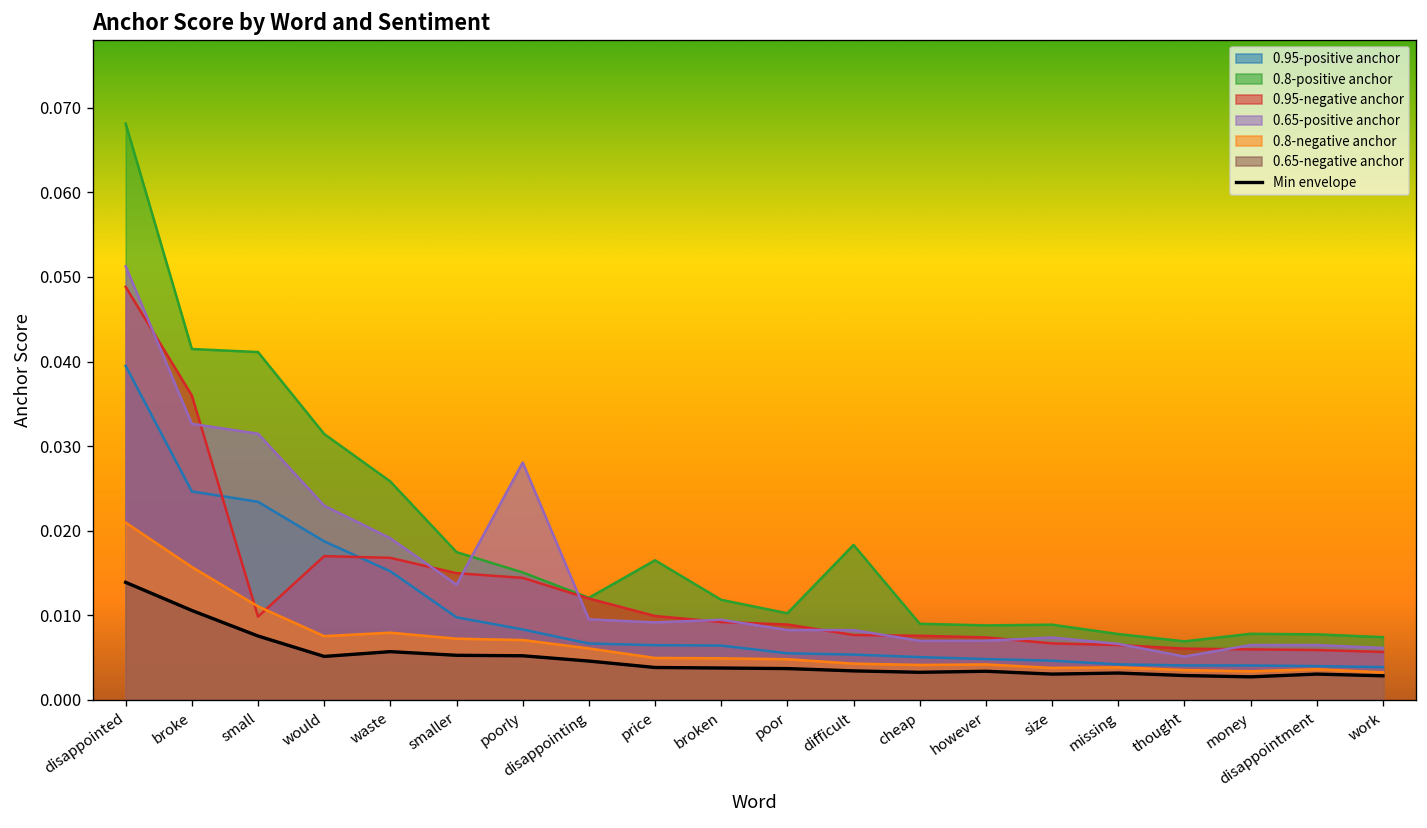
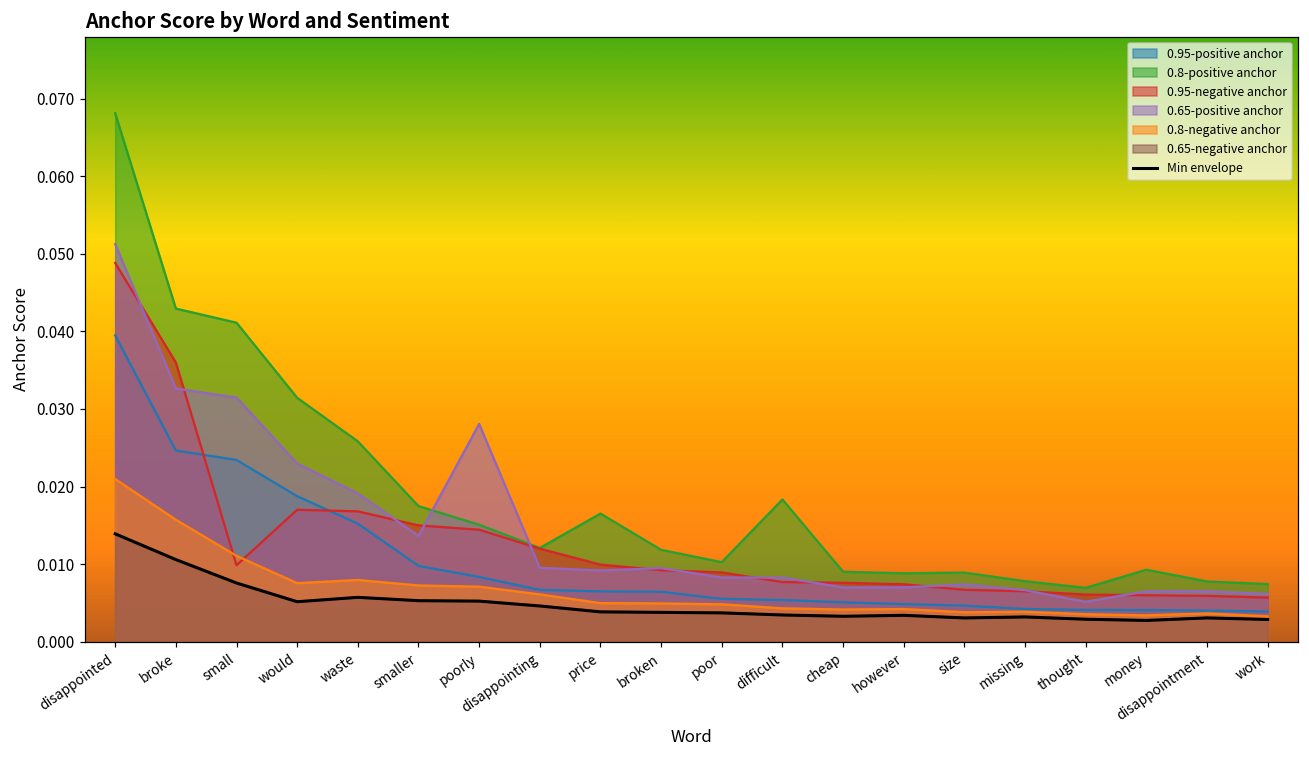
  {
    "0.95-positive anchor": {
      "disappointed": 0.039,
      "broke": 0.025,
      "small": 0.023,
      "would": 0.019,
      "waste": 0.015,
      "smaller": 0.010,
      "poorly": 0.008,
      "disappointing": 0.007,
      "price": 0.006,
      "broken": 0.006,
      "poor": 0.006,
      "difficult": 0.005,
      "cheap": 0.005,
      "however": 0.005,
      "size": 0.005,
      "thought": 0.004,
      "money": 0.004,
      "disappointment": 0.004,
      "work": 0.004
    },
    "0.8-positive anchor": {
      "disappointed": 0.068,
-     "broke": 0.041,
+     "broke": 0.043,
      "small": 0.041,
      "would": 0.031,
      "waste": 0.026,
      "smaller": 0.017,
      "poorly": 0.015,
      "price": 0.017,
      "broken": 0.012,
      "poor": 0.010,
      "difficult": 0.018,
      "cheap": 0.009,
      "however": 0.009,
      "size": 0.009,
      "missing": 0.008,
      "thought": 0.007,
-     "money": 0.008,
+     "money": 0.009,
      "disappointment": 0.008,
      "work": 0.007
    },
    "0.95-negative anchor": {
      "disappointed": 0.049,
      "broke": 0.036,
      "small": 0.010,
      "would": 0.017,
      "waste": 0.017,
      "smaller": 0.015,
      "poorly": 0.014,
      "price": 0.010,
      "poor": 0.009,
      "difficult": 0.008,
      "cheap": 0.008,
      "however": 0.007,
      "size": 0.007,
      "thought": 0.006,
      "money": 0.006,
      "disappointment": 0.006,
      "work": 0.006
    },
    "0.65-positive anchor": {
      "disappointed": 0.051,
      "broke": 0.033,
      "small": 0.031,
      "would": 0.023,
      "waste": 0.019,
      "smaller": 0.014,
      "poorly": 0.028,
      "disappointing": 0.010,
      "price": 0.009,
      "poor": 0.008,
      "difficult": 0.008,
      "cheap": 0.007,
      "however": 0.007,
      "size": 0.007,
      "thought": 0.005,
      "money": 0.006,
      "disappointment": 0.006,
      "work": 0.006
    },
    "0.8-negative anchor": {
      "disappointed": 0.021,
      "broke": 0.016,
      "small": 0.011,
      "would": 0.008,
      "waste": 0.008,
      "smaller": 0.007,
      "poorly": 0.007,
      "disappointing": 0.006,
      "price": 0.005,
      "broken": 0.005,
      "poor": 0.005,
      "difficult": 0.004,
      "cheap": 0.004,
      "however": 0.004,
      "size": 0.004,
      "thought": 0.004,
      "money": 0.003,
      "disappointment": 0.004,
      "work": 0.003
    },
    "0.65-negative anchor": {
      "disappointed": 0.014,
      "broke": 0.011,
      "small": 0.008,
      "would": 0.005,
      "waste": 0.006,
      "smaller": 0.005,
      "poorly": 0.005,
      "disappointing": 0.005,
      "price": 0.004,
      "broken": 0.004,
      "poor": 0.004,
      "difficult": 0.003,
      "cheap": 0.003,
      "however": 0.003,
      "size": 0.003,
      "missing": 0.003,
      "thought": 0.003,
      "money": 0.003,
      "disappointment": 0.003,
      "work": 0.003
    }
  }
